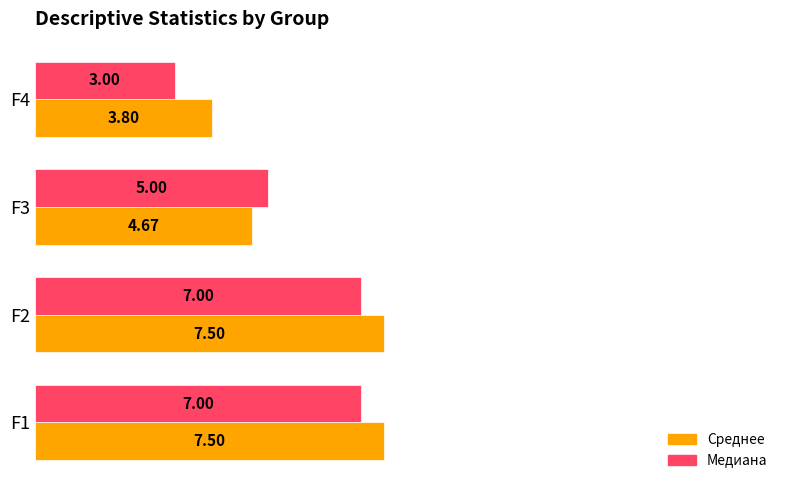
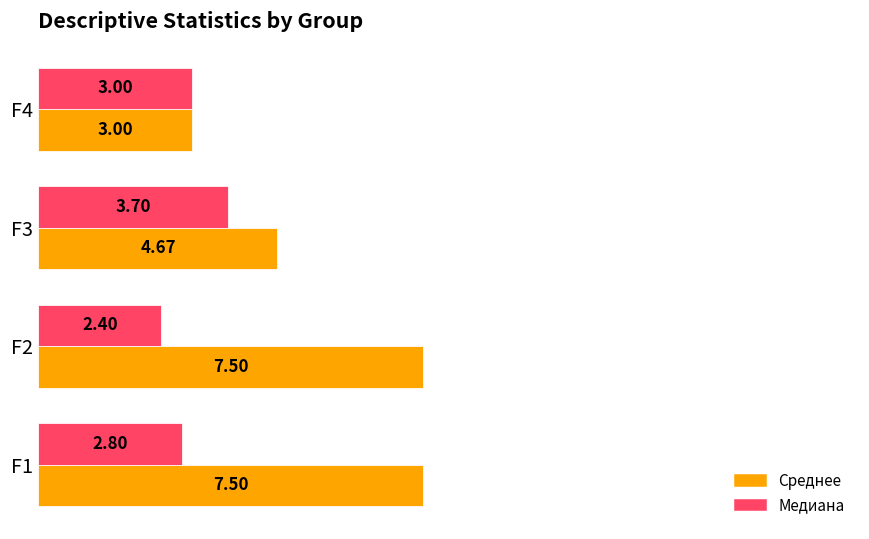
  {
    "Среднее": {
-     "F4": 3.80,
+     "F4": 3.00,
      "F3": 4.67,
      "F2": 7.50,
      "F1": 7.50
    },
    "Медиана": {
      "F4": 3.00,
-     "F3": 5.00,
-     "F2": 7.00,
-     "F1": 7.00
+     "F3": 3.70,
+     "F2": 2.40,
+     "F1": 2.80
    }
  }
